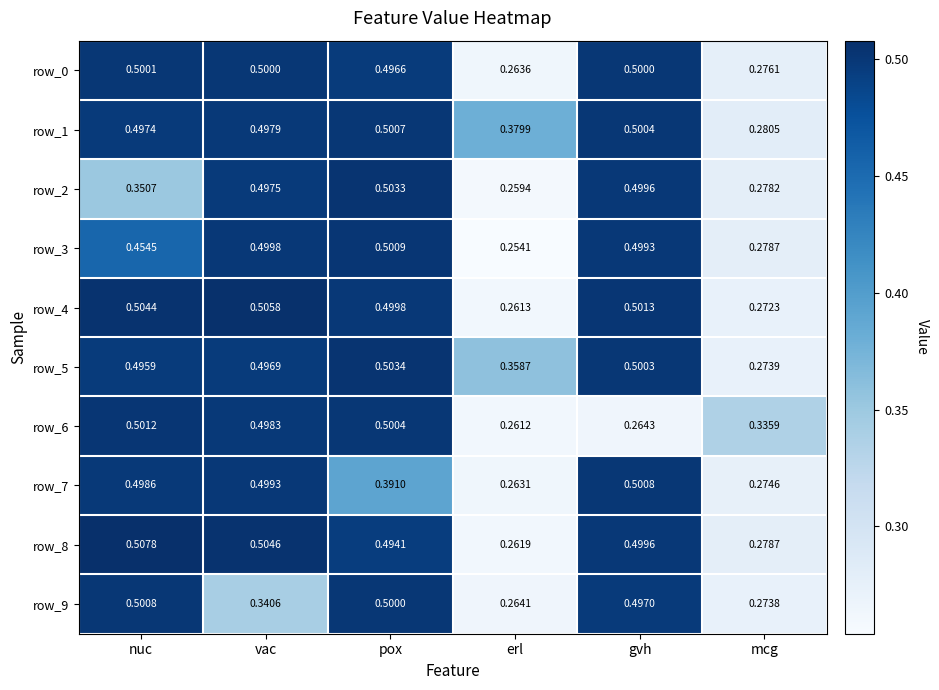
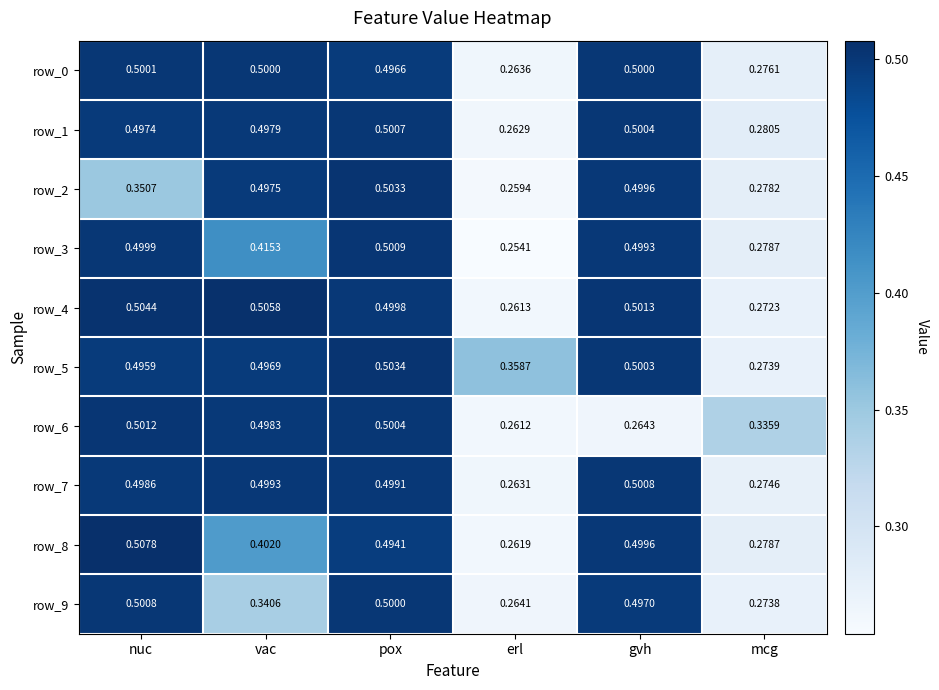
  {
    "row_0": {
      "nuc": 0.5001,
      "vac": 0.5000,
      "pox": 0.4966,
      "erl": 0.2636,
      "gvh": 0.5000,
      "mcg": 0.2761
    },
    "row_1": {
      "nuc": 0.4974,
      "vac": 0.4979,
      "pox": 0.5007,
-     "erl": 0.3799,
+     "erl": 0.2629,
      "gvh": 0.5004,
      "mcg": 0.2805
    },
    "row_2": {
      "nuc": 0.3507,
      "vac": 0.4975,
      "pox": 0.5033,
      "erl": 0.2594,
      "gvh": 0.4996,
      "mcg": 0.2782
    },
    "row_3": {
-     "nuc": 0.4545,
-     "vac": 0.4998,
+     "nuc": 0.4999,
+     "vac": 0.4153,
      "pox": 0.5009,
      "erl": 0.2541,
      "gvh": 0.4993,
      "mcg": 0.2787
    },
    "row_4": {
      "nuc": 0.5044,
      "vac": 0.5058,
      "pox": 0.4998,
      "erl": 0.2613,
      "gvh": 0.5013,
      "mcg": 0.2723
    },
    "row_5": {
      "nuc": 0.4959,
      "vac": 0.4969,
      "pox": 0.5034,
      "erl": 0.3587,
      "gvh": 0.5003,
      "mcg": 0.2739
    },
    "row_6": {
      "nuc": 0.5012,
      "vac": 0.4983,
      "pox": 0.5004,
      "erl": 0.2612,
      "gvh": 0.2643,
      "mcg": 0.3359
    },
    "row_7": {
      "nuc": 0.4986,
      "vac": 0.4993,
-     "pox": 0.3910,
+     "pox": 0.4991,
      "erl": 0.2631,
      "gvh": 0.5008,
      "mcg": 0.2746
    },
    "row_8": {
      "nuc": 0.5078,
-     "vac": 0.5046,
+     "vac": 0.4020,
      "pox": 0.4941,
      "erl": 0.2619,
      "gvh": 0.4996,
      "mcg": 0.2787
    },
    "row_9": {
      "nuc": 0.5008,
      "vac": 0.3406,
      "pox": 0.5000,
      "erl": 0.2641,
      "gvh": 0.4970,
      "mcg": 0.2738
    }
  }
